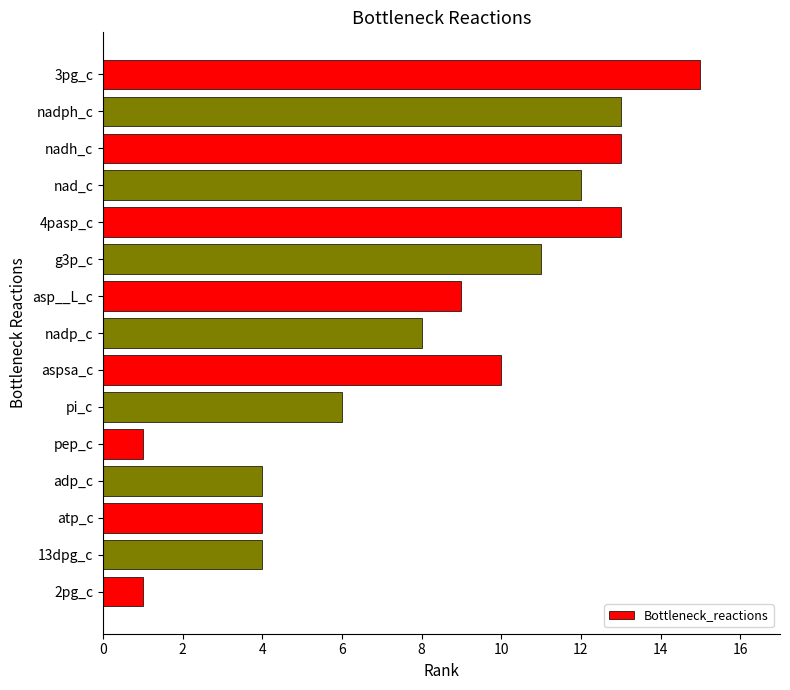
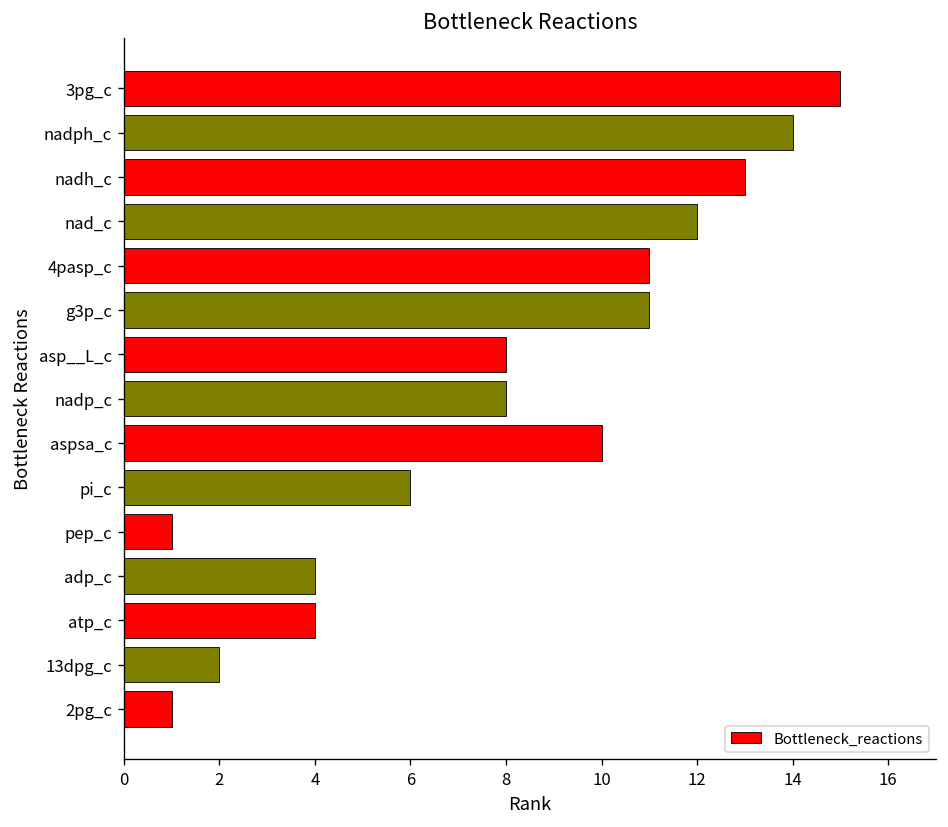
  {
    "3pg_c": 15,
-   "nadph_c": 13,
+   "nadph_c": 14,
    "nadh_c": 13,
    "nad_c": 12,
-   "4pasp_c": 13,
+   "4pasp_c": 11,
    "g3p_c": 11,
-   "asp__L_c": 9,
+   "asp__L_c": 8,
    "nadp_c": 8,
    "aspsa_c": 10,
    "pi_c": 6,
    "pep_c": 1,
    "adp_c": 4,
    "atp_c": 4,
-   "13dpg_c": 4,
+   "13dpg_c": 2,
    "2pg_c": 1
  }
